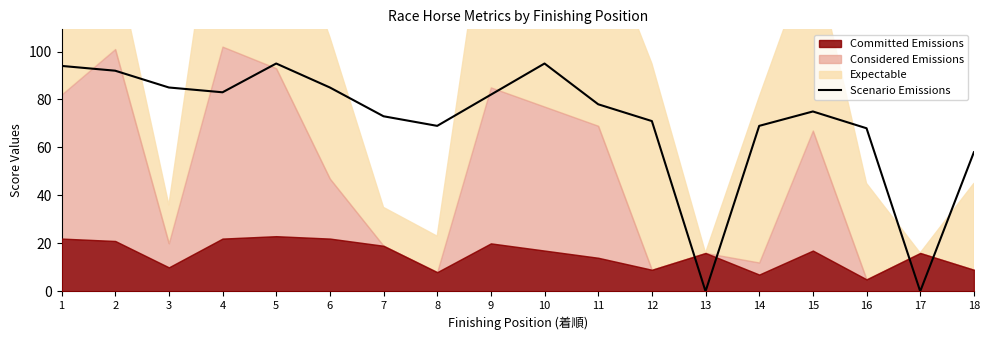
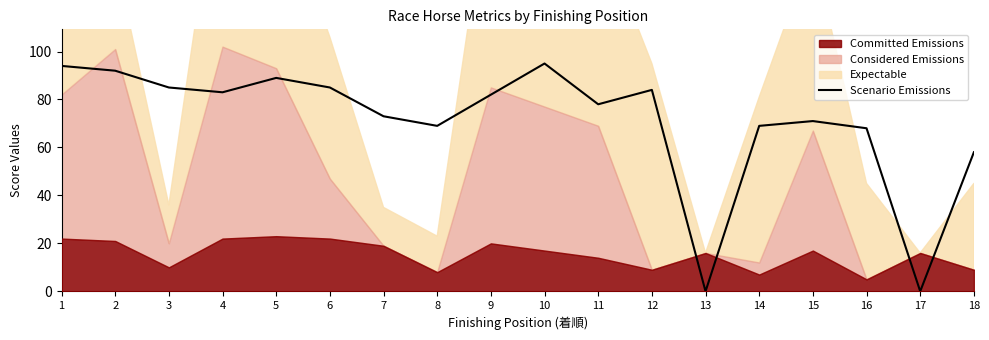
  {
    "Scenario Emissions": {
      "1": 94,
      "2": 92,
      "3": 85,
      "4": 83,
-     "5": 95,
+     "5": 89,
      "6": 85,
      "7": 73,
      "8": 69,
      "9": 82,
      "10": 95,
      "11": 78,
-     "12": 71,
+     "12": 84,
      "13": 0,
      "14": 69,
-     "15": 75,
+     "15": 71,
      "16": 68,
      "17": 0,
      "18": 58
    },
    "Committed Emissions": {
      "1": 22,
      "2": 21,
      "3": 10,
      "4": 22,
      "5": 23,
      "6": 22,
      "9": 20,
      "10": 17,
      "11": 14,
      "14": 7,
      "15": 17
    },
    "Considered Emissions": {
      "1": 60,
      "2": 80,
      "3": 10,
      "4": 80,
      "5": 70,
      "6": 25,
      "9": 65,
      "10": 60,
      "11": 55,
      "14": 5,
      "15": 50
    },
    "Expectable": {
      "3": 16,
      "6": 59,
      "7": 16,
      "8": 15,
      "12": 86,
      "14": 69,
      "16": 40,
      "18": 36
    }
  }
